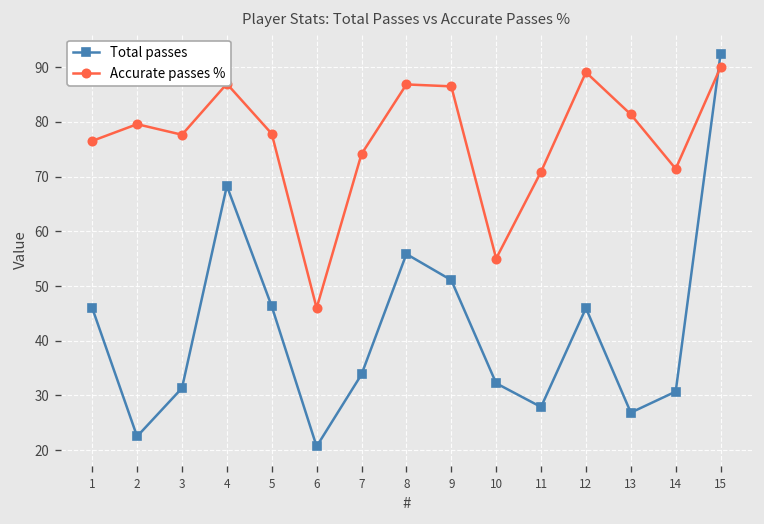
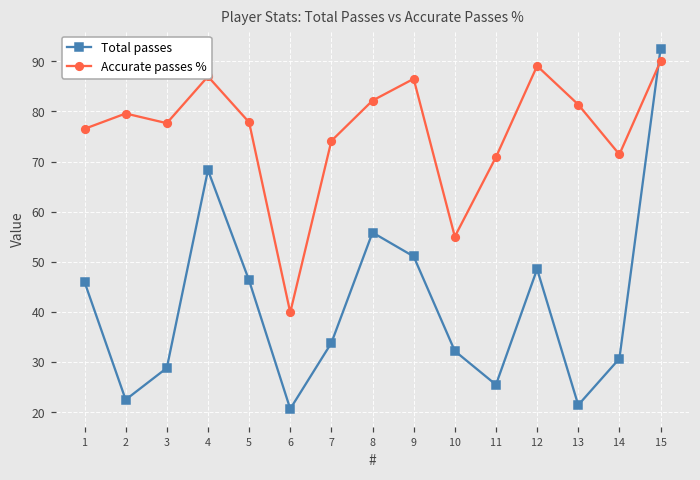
  {
    "Total passes": {
      "1": 46,
      "2": 23,
-     "3": 31,
+     "3": 29,
      "4": 68,
      "5": 46,
      "6": 21,
      "7": 34,
      "8": 56,
      "9": 51,
      "10": 32,
-     "11": 28,
-     "12": 46,
-     "13": 27,
+     "11": 25,
+     "12": 49,
+     "13": 21,
      "14": 31,
      "15": 92
    },
    "Accurate passes %": {
      "1": 77,
      "2": 80,
      "3": 78,
      "4": 87,
      "5": 78,
-     "6": 46,
+     "6": 40,
      "7": 74,
-     "8": 87,
+     "8": 82,
      "9": 87,
      "10": 55,
      "11": 71,
      "12": 89,
      "13": 81,
      "14": 71,
      "15": 90
    }
  }
